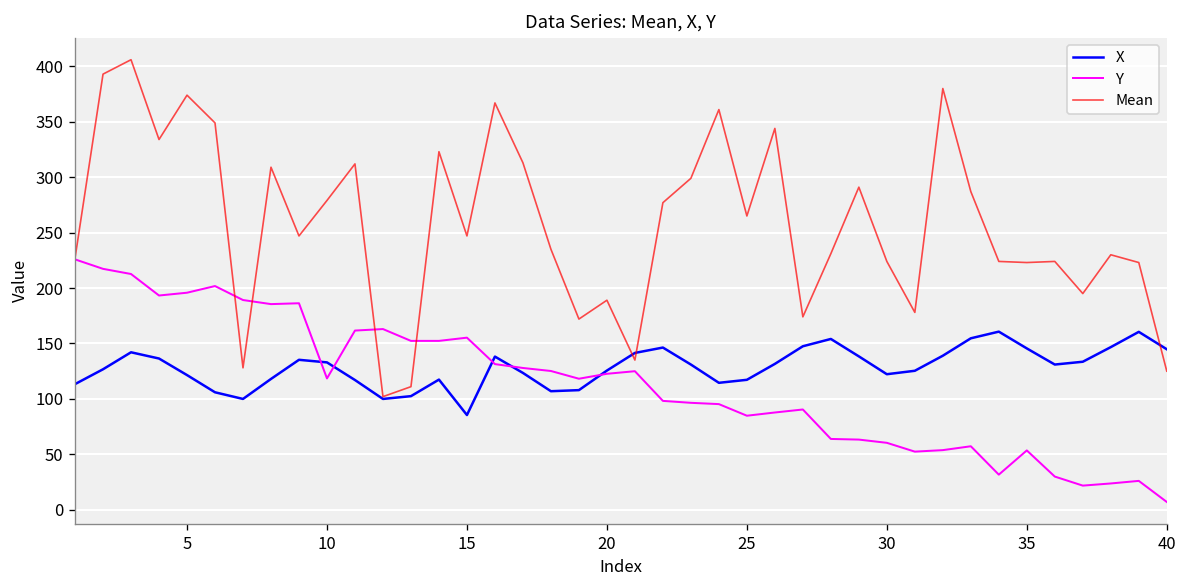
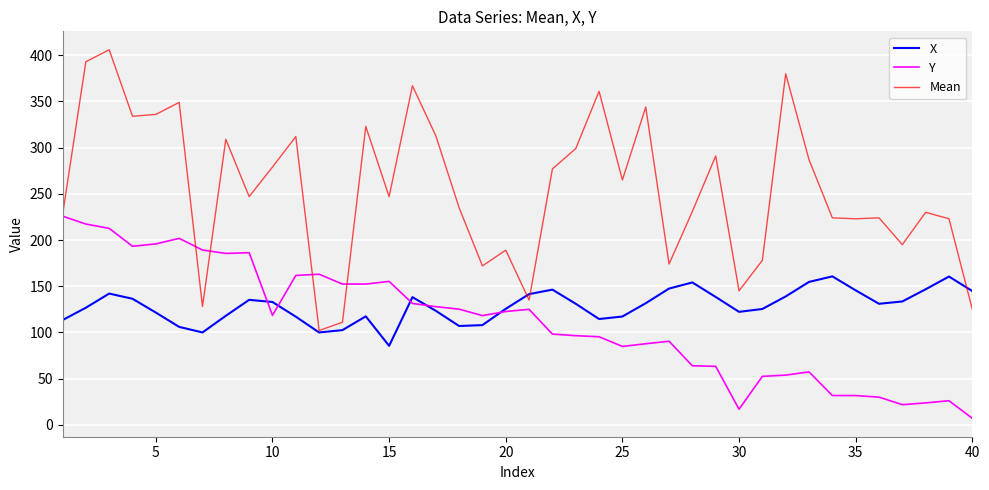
  {
    "X": {
      "5": 120,
      "10": 130,
      "15": 90,
      "20": 130,
      "25": 120,
      "30": 120,
      "35": 150,
      "40": 140
    },
    "Y": {
      "5": 200,
      "10": 120,
      "15": 160,
      "20": 120,
      "25": 80,
-     "30": 60,
-     "35": 50,
+     "30": 20,
+     "35": 30,
      "40": 10
    },
    "Mean": {
-     "5": 370,
+     "5": 340,
      "10": 280,
      "15": 250,
      "20": 190,
      "25": 270,
-     "30": 220,
+     "30": 150,
      "35": 220,
      "40": 130
    }
  }
